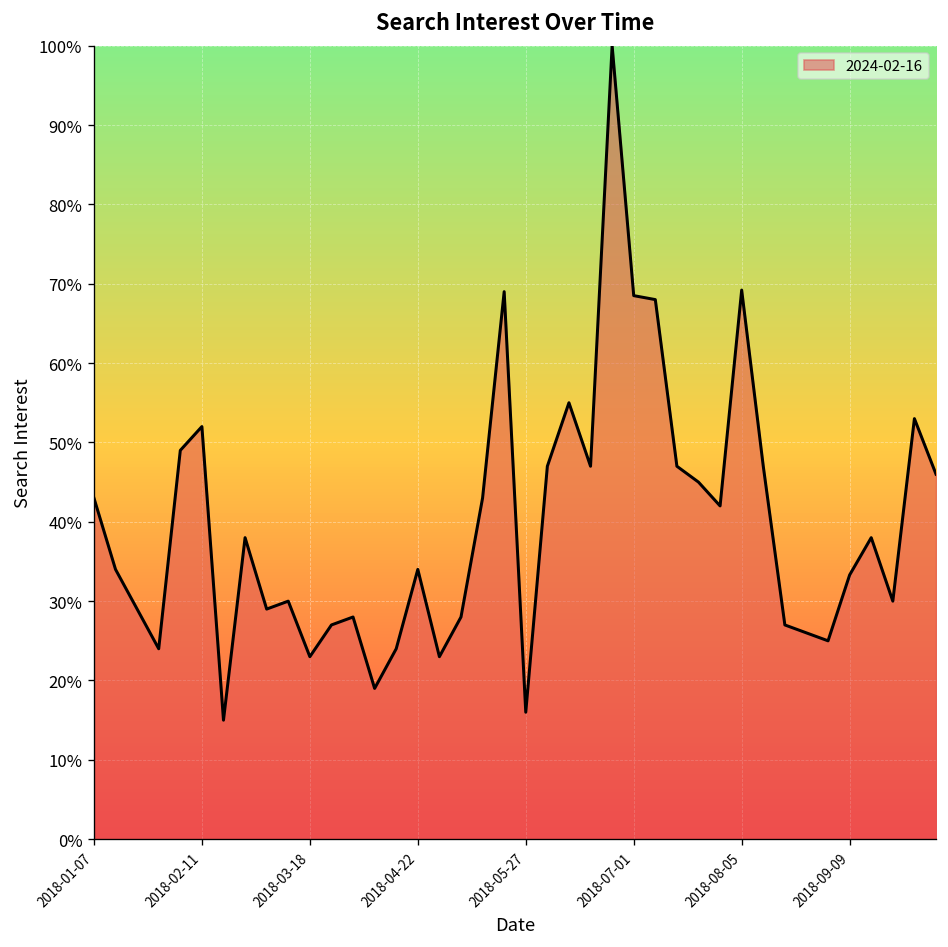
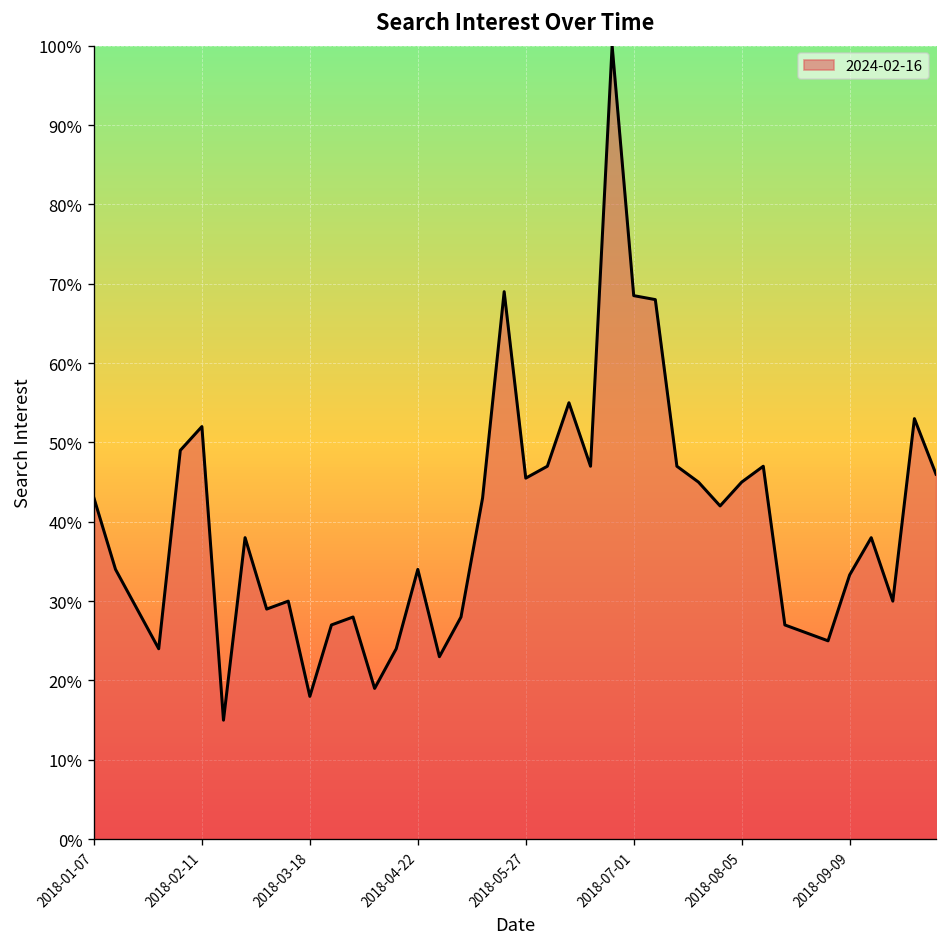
  {
    "2018-01-07": "43%",
    "2018-02-11": "52%",
-   "2018-03-18": "23%",
+   "2018-03-18": "18%",
    "2018-04-22": "34%",
-   "2018-05-27": "16%",
+   "2018-05-27": "46%",
    "2018-07-01": "69%",
-   "2018-08-05": "69%",
+   "2018-08-05": "45%",
    "2018-09-09": "33%"
  }
